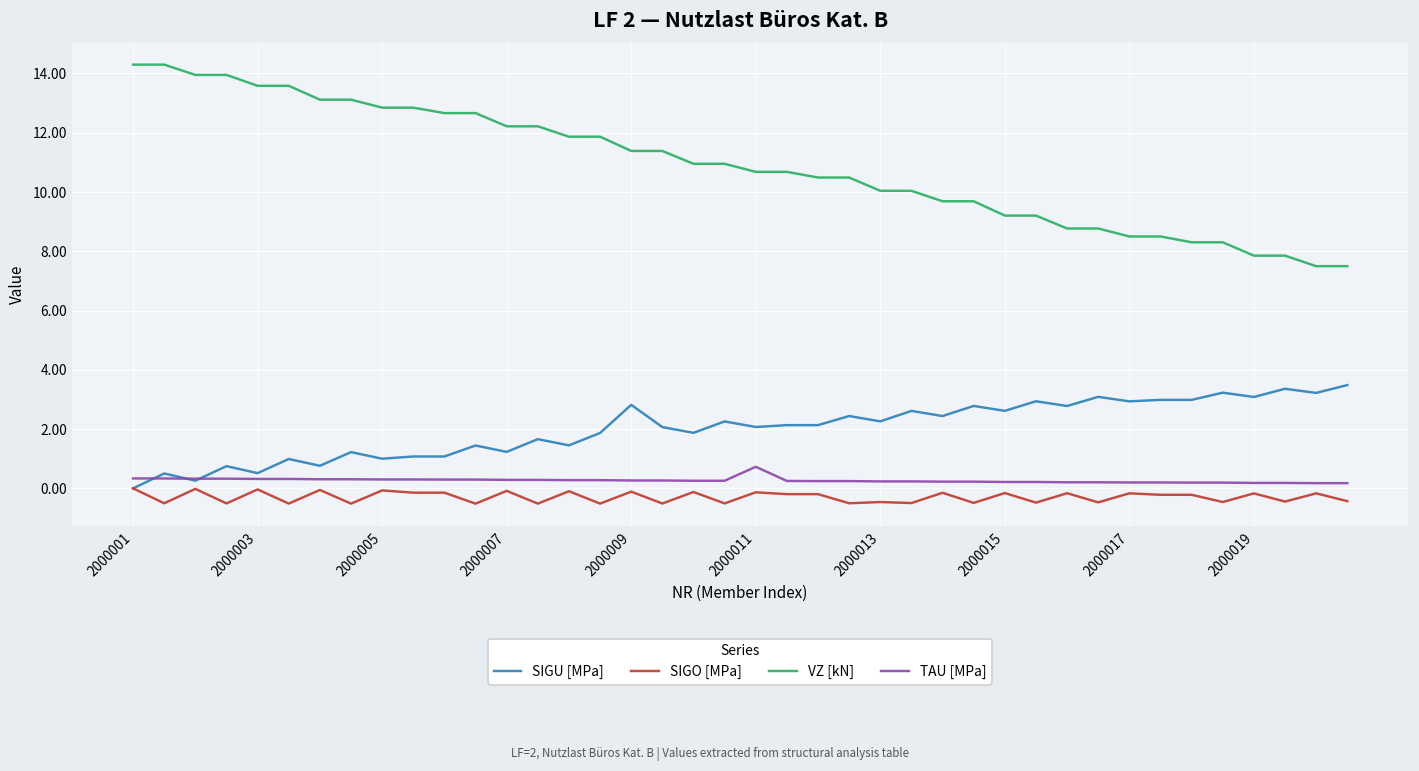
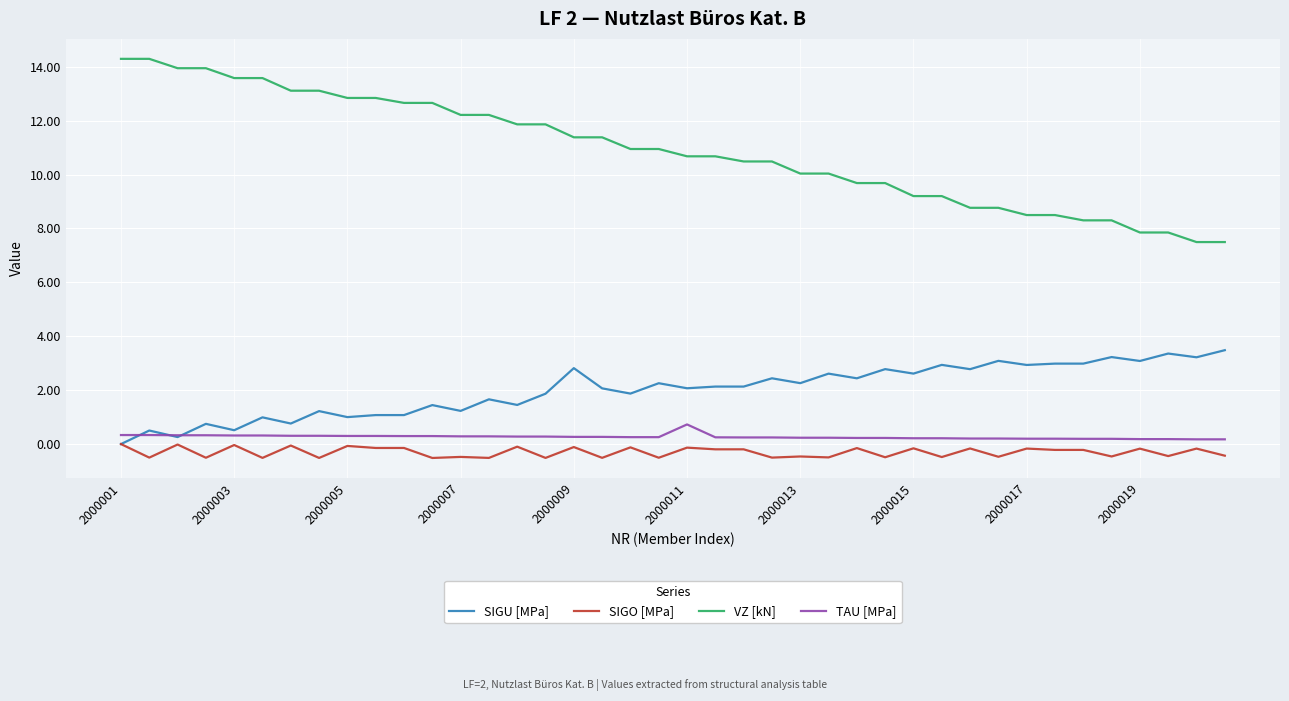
  {
    "SIGU [MPa]": {
      "2000003": 0.5,
      "2000005": 1.0,
      "2000007": 1.2,
      "2000009": 2.8,
      "2000011": 2.1,
      "2000013": 2.3,
      "2000015": 2.6,
      "2000017": 2.9,
      "2000019": 3.1
    },
    "SIGO [MPa]": {
      "2000003": 0.0,
      "2000005": -0.1,
-     "2000007": -0.1,
+     "2000007": -0.5,
      "2000009": -0.1,
      "2000011": -0.1,
      "2000013": -0.5,
      "2000015": -0.2,
      "2000017": -0.2,
      "2000019": -0.2
    },
    "VZ [kN]": {
      "2000001": 14.3,
      "2000003": 13.6,
      "2000005": 12.8,
      "2000007": 12.2,
      "2000009": 11.4,
      "2000011": 10.7,
      "2000013": 10.0,
      "2000015": 9.2,
      "2000017": 8.5,
      "2000019": 7.9
    },
    "TAU [MPa]": {
      "2000001": 0.3,
      "2000003": 0.3,
      "2000005": 0.3,
      "2000007": 0.3,
      "2000009": 0.3,
      "2000011": 0.7,
      "2000013": 0.2,
      "2000015": 0.2,
      "2000017": 0.2,
      "2000019": 0.2
    }
  }
